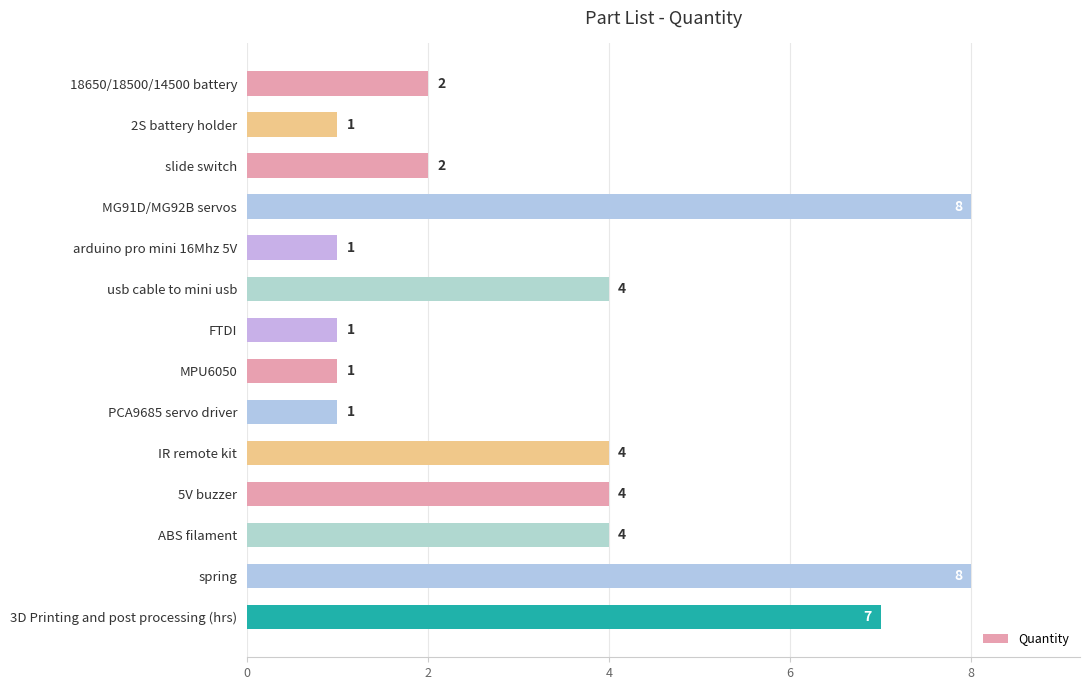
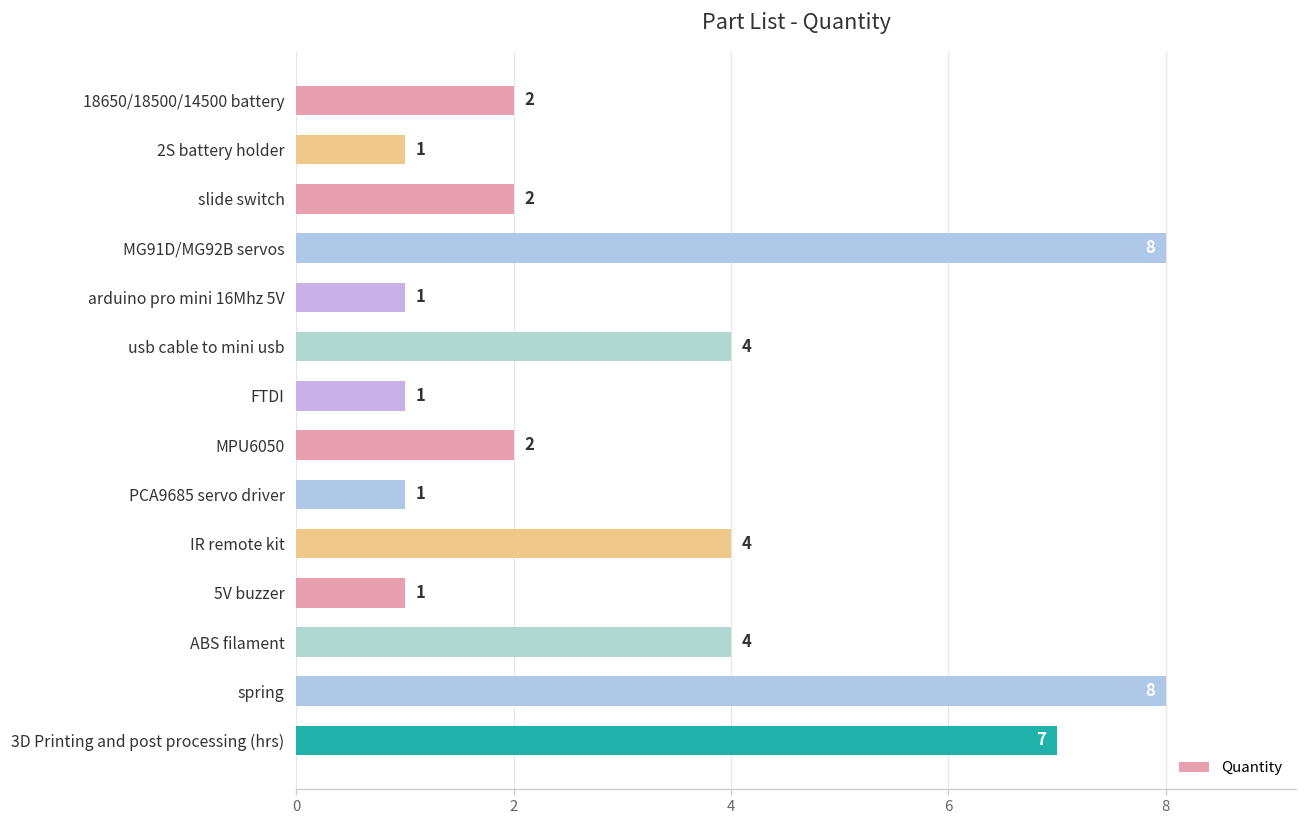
  {
    "18650/18500/14500 battery": 2,
    "2S battery holder": 1,
    "slide switch": 2,
    "MG91D/MG92B servos": 8,
    "arduino pro mini 16Mhz 5V": 1,
    "usb cable to mini usb": 4,
    "FTDI": 1,
-   "MPU6050": 1,
+   "MPU6050": 2,
    "PCA9685 servo driver": 1,
    "IR remote kit": 4,
-   "5V buzzer": 4,
+   "5V buzzer": 1,
    "ABS filament": 4,
    "spring": 8,
    "3D Printing and post processing (hrs)": 7
  }
